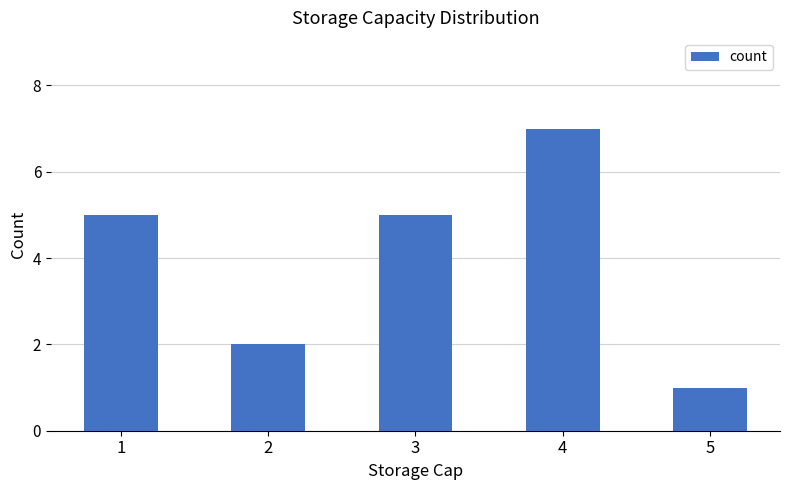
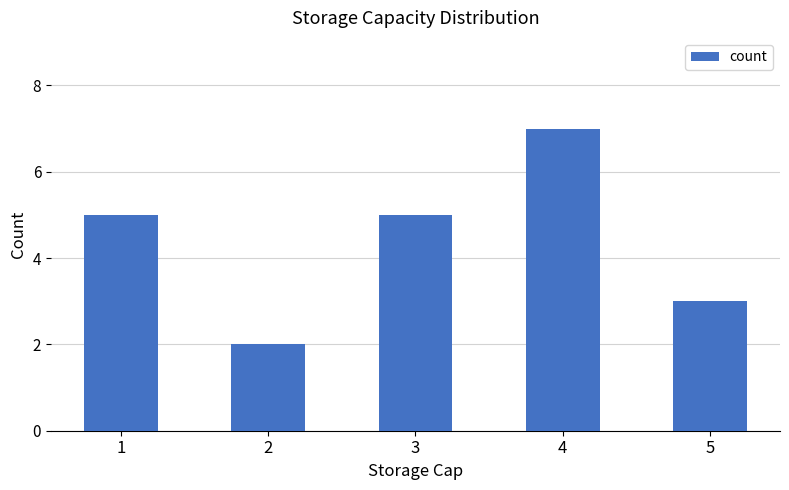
  {
    "1": 5,
    "2": 2,
    "3": 5,
    "4": 7,
-   "5": 1
+   "5": 3
  }
